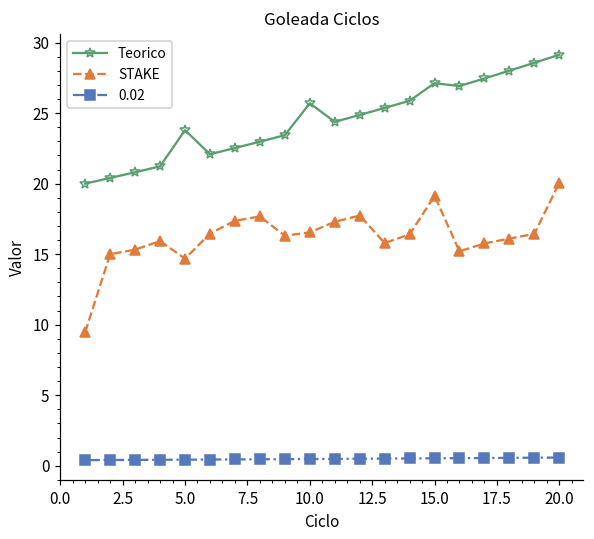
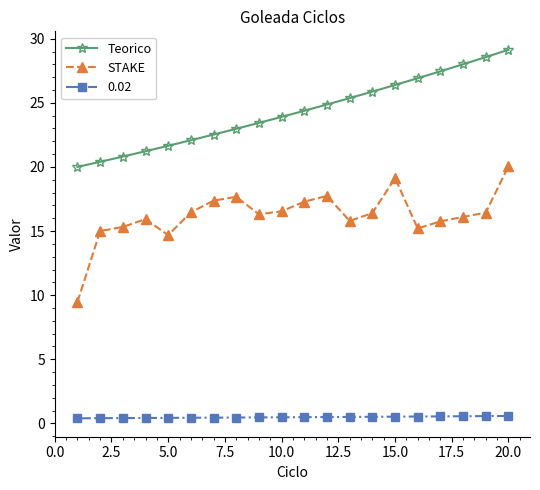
  {
    "Teorico": {
-     "5.0": 23.8,
-     "10.0": 25.7,
-     "15.0": 27.1,
+     "5.0": 21.6,
+     "10.0": 23.9,
+     "15.0": 26.4,
      "20.0": 29.1
    },
    "STAKE": {
      "5.0": 14.7,
      "10.0": 16.5,
      "15.0": 19.1,
      "20.0": 20.1
    },
    "0.02": {
      "5.0": 0.4,
      "10.0": 0.5,
      "15.0": 0.5,
      "20.0": 0.6
    }
  }
